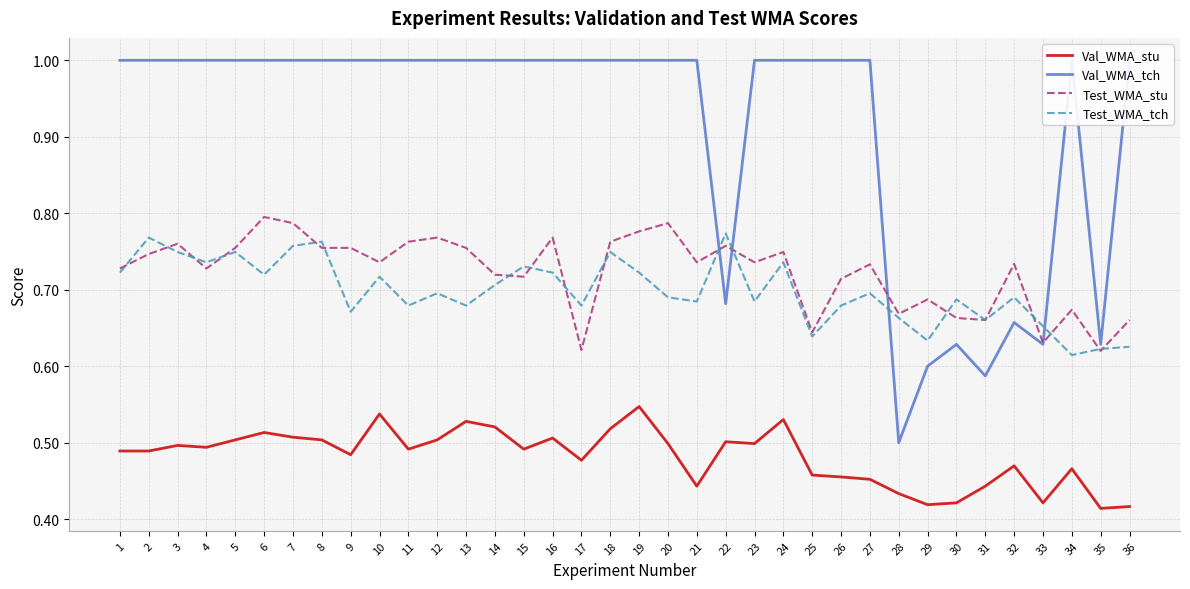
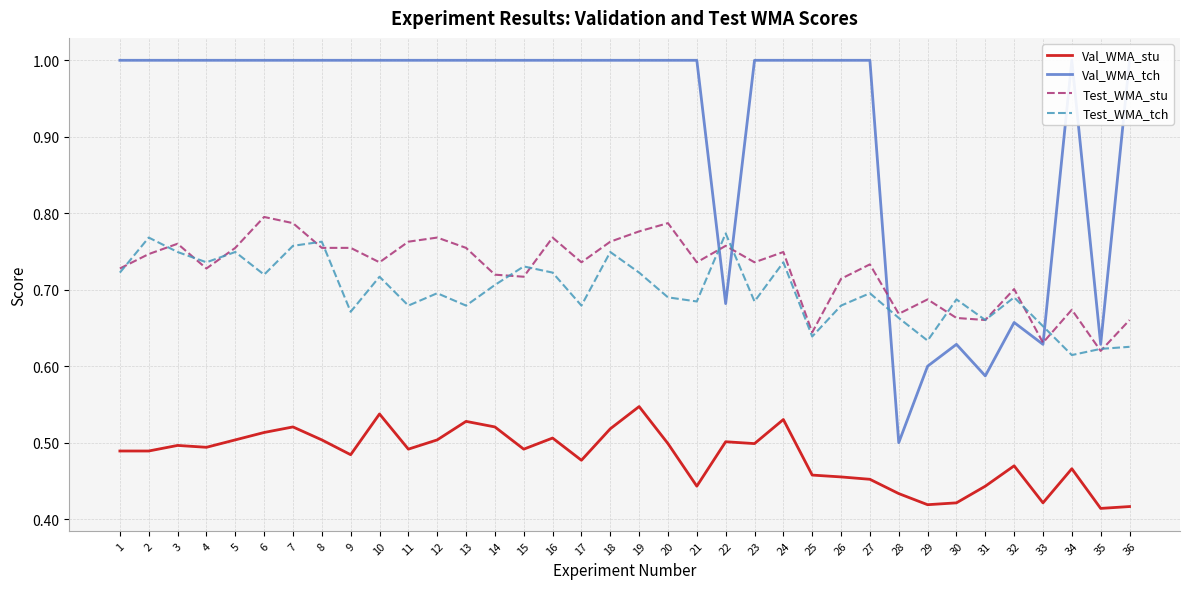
  {
    "Val_WMA_stu": {
      "1": 0.49,
      "2": 0.49,
      "3": 0.50,
      "4": 0.49,
      "5": 0.50,
      "6": 0.51,
-     "7": 0.51,
+     "7": 0.52,
      "8": 0.50,
      "9": 0.48,
      "10": 0.54,
      "11": 0.49,
      "12": 0.50,
      "13": 0.53,
      "14": 0.52,
      "15": 0.49,
      "16": 0.51,
      "17": 0.48,
      "18": 0.52,
      "19": 0.55,
      "20": 0.50,
      "21": 0.44,
      "22": 0.50,
      "23": 0.50,
      "24": 0.53,
      "25": 0.46,
      "26": 0.46,
      "27": 0.45,
      "28": 0.43,
      "29": 0.42,
      "30": 0.42,
      "31": 0.44,
      "32": 0.47,
      "33": 0.42,
      "34": 0.47,
      "35": 0.41,
      "36": 0.42
    },
    "Test_WMA_stu": {
      "1": 0.73,
      "2": 0.75,
      "3": 0.76,
      "4": 0.73,
      "5": 0.75,
      "6": 0.80,
      "7": 0.79,
      "8": 0.75,
      "9": 0.75,
      "10": 0.74,
      "11": 0.76,
      "12": 0.77,
      "13": 0.75,
      "14": 0.72,
      "15": 0.72,
      "16": 0.77,
-     "17": 0.62,
+     "17": 0.74,
      "18": 0.76,
      "19": 0.78,
      "20": 0.79,
      "21": 0.74,
      "22": 0.76,
      "23": 0.74,
      "24": 0.75,
      "25": 0.64,
      "26": 0.71,
      "27": 0.73,
      "28": 0.67,
      "29": 0.69,
      "30": 0.66,
-     "32": 0.73,
+     "32": 0.70,
      "34": 0.67,
      "36": 0.66
    }
  }
